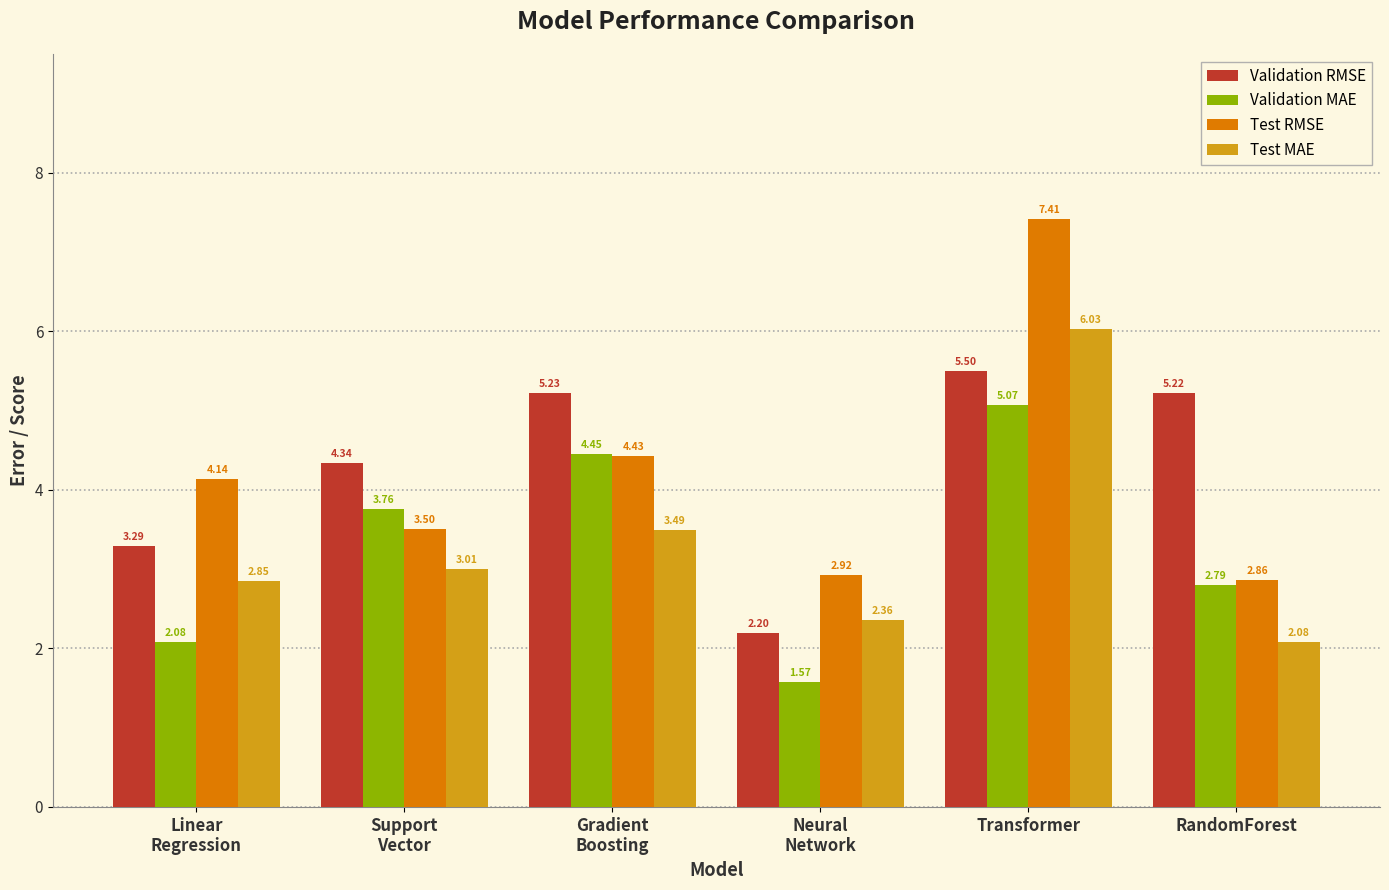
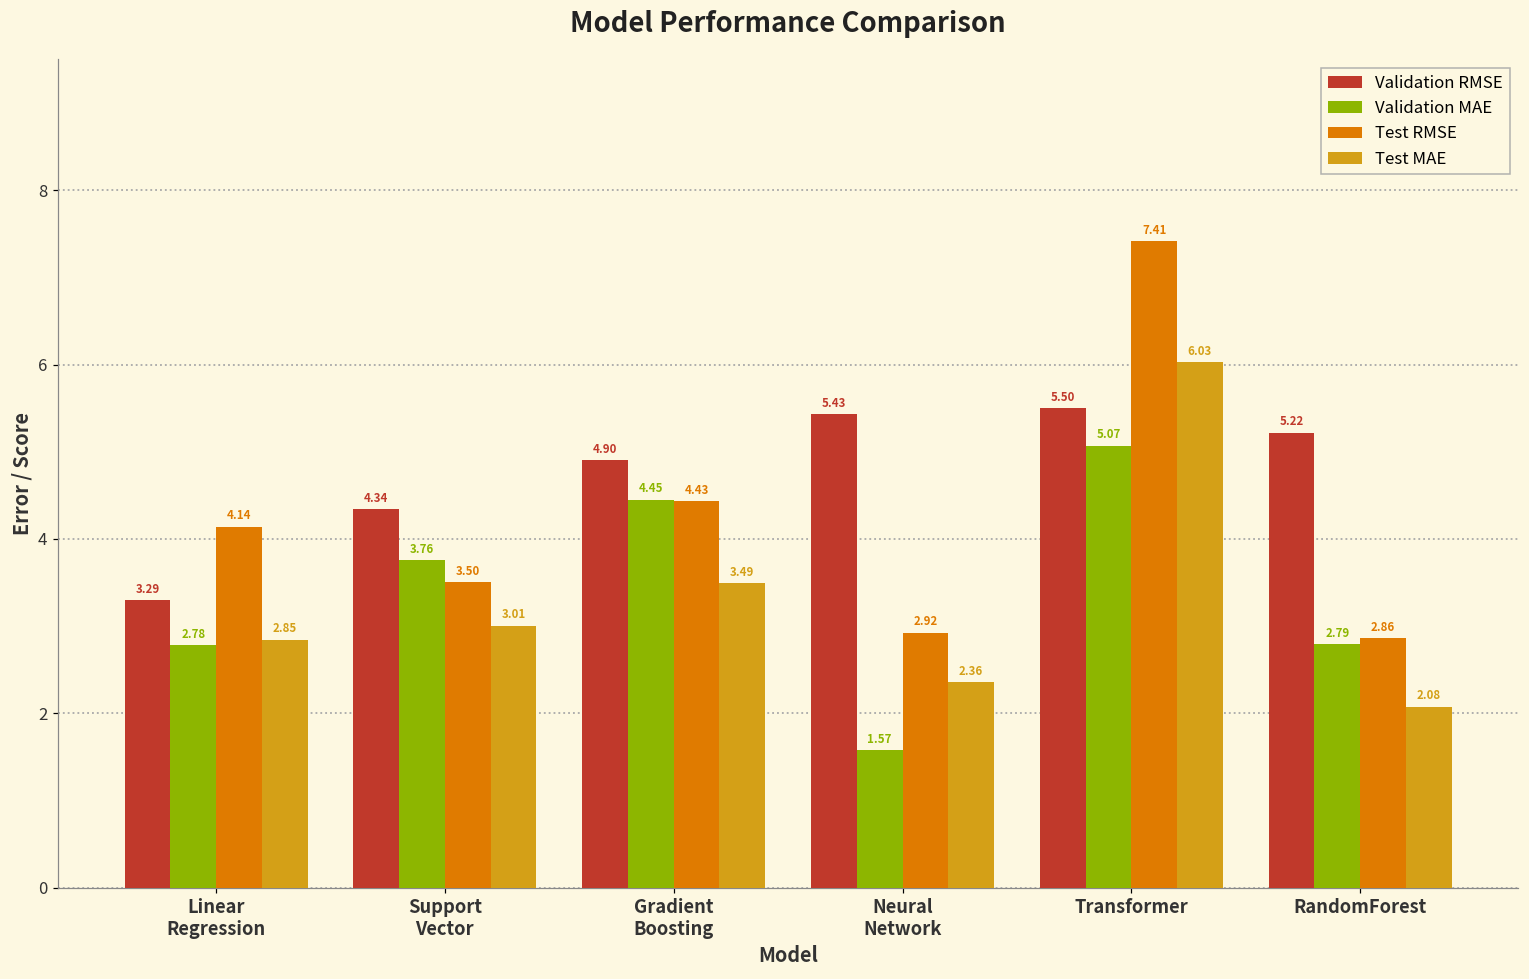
  {
    "Validation RMSE": {
      "Linear Regression": 3.29,
      "Support Vector": 4.34,
-     "Gradient Boosting": 5.23,
-     "Neural Network": 2.20,
+     "Gradient Boosting": 4.90,
+     "Neural Network": 5.43,
      "Transformer": 5.50,
      "RandomForest": 5.22
    },
    "Validation MAE": {
-     "Linear Regression": 2.08,
+     "Linear Regression": 2.78,
      "Support Vector": 3.76,
      "Gradient Boosting": 4.45,
      "Neural Network": 1.57,
      "Transformer": 5.07,
      "RandomForest": 2.79
    }
  }
